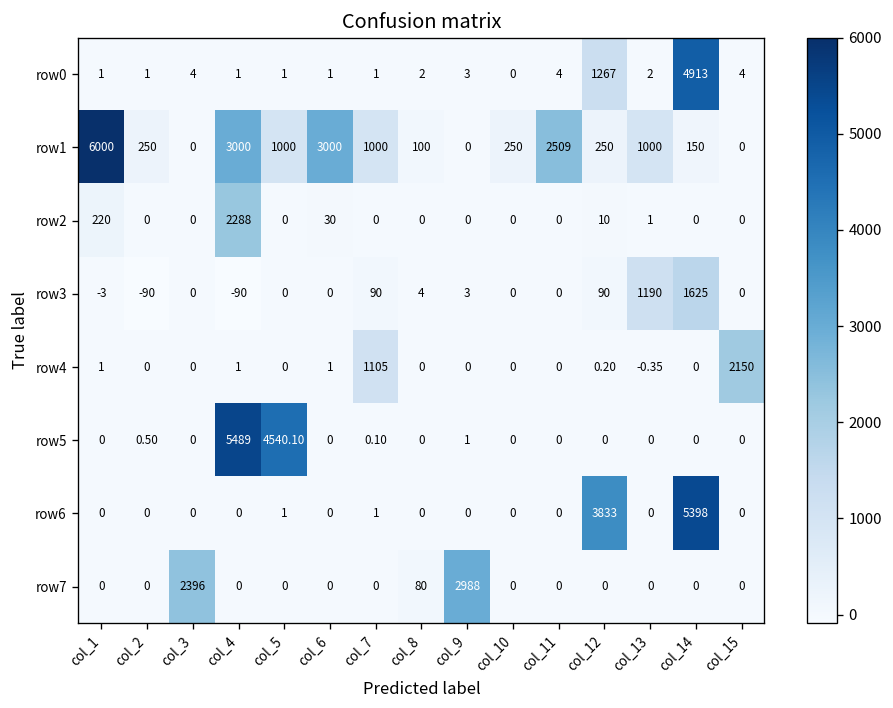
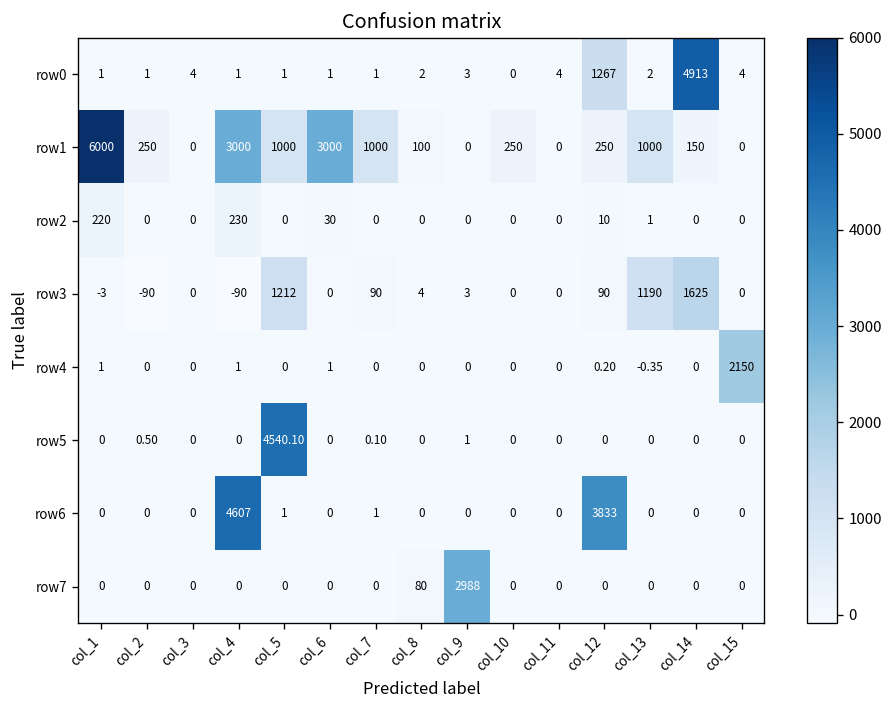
  {
    "row0": {
      "col_1": 1,
      "col_2": 1,
      "col_3": 4,
      "col_4": 1,
      "col_5": 1,
      "col_6": 1,
      "col_7": 1,
      "col_8": 2,
      "col_9": 3,
      "col_10": 0,
      "col_11": 4,
      "col_12": 1267,
      "col_13": 2,
      "col_14": 4913,
      "col_15": 4
    },
    "row1": {
      "col_1": 6000,
      "col_2": 250,
      "col_3": 0,
      "col_4": 3000,
      "col_5": 1000,
      "col_6": 3000,
      "col_7": 1000,
      "col_8": 100,
      "col_9": 0,
      "col_10": 250,
-     "col_11": 2509,
+     "col_11": 0,
      "col_12": 250,
      "col_13": 1000,
      "col_14": 150,
      "col_15": 0
    },
    "row2": {
      "col_1": 220,
      "col_2": 0,
      "col_3": 0,
-     "col_4": 2288,
+     "col_4": 230,
      "col_5": 0,
      "col_6": 30,
      "col_7": 0,
      "col_8": 0,
      "col_9": 0,
      "col_10": 0,
      "col_11": 0,
      "col_12": 10,
      "col_13": 1,
      "col_14": 0,
      "col_15": 0
    },
    "row3": {
      "col_1": -3,
      "col_2": -90,
      "col_3": 0,
      "col_4": -90,
-     "col_5": 0,
+     "col_5": 1212,
      "col_6": 0,
      "col_7": 90,
      "col_8": 4,
      "col_9": 3,
      "col_10": 0,
      "col_11": 0,
      "col_12": 90,
      "col_13": 1190,
      "col_14": 1625,
      "col_15": 0
    },
    "row4": {
      "col_1": 1,
      "col_2": 0,
      "col_3": 0,
      "col_4": 1,
      "col_5": 0,
      "col_6": 1,
-     "col_7": 1105,
+     "col_7": 0,
      "col_8": 0,
      "col_9": 0,
      "col_10": 0,
      "col_11": 0,
      "col_12": 0.20,
      "col_13": -0.35,
      "col_14": 0,
      "col_15": 2150
    },
    "row5": {
      "col_1": 0,
      "col_2": 0.50,
      "col_3": 0,
-     "col_4": 5489,
+     "col_4": 0,
      "col_5": 4540.10,
      "col_6": 0,
      "col_7": 0.10,
      "col_8": 0,
      "col_9": 1,
      "col_10": 0,
      "col_11": 0,
      "col_12": 0,
      "col_13": 0,
      "col_14": 0,
      "col_15": 0
    },
    "row6": {
      "col_1": 0,
      "col_2": 0,
      "col_3": 0,
-     "col_4": 0,
+     "col_4": 4607,
      "col_5": 1,
      "col_6": 0,
      "col_7": 1,
      "col_8": 0,
      "col_9": 0,
      "col_10": 0,
      "col_11": 0,
      "col_12": 3833,
      "col_13": 0,
-     "col_14": 5398,
+     "col_14": 0,
      "col_15": 0
    },
    "row7": {
      "col_1": 0,
      "col_2": 0,
-     "col_3": 2396,
+     "col_3": 0,
      "col_4": 0,
      "col_5": 0,
      "col_6": 0,
      "col_7": 0,
      "col_8": 80,
      "col_9": 2988,
      "col_10": 0,
      "col_11": 0,
      "col_12": 0,
      "col_13": 0,
      "col_14": 0,
      "col_15": 0
    }
  }
